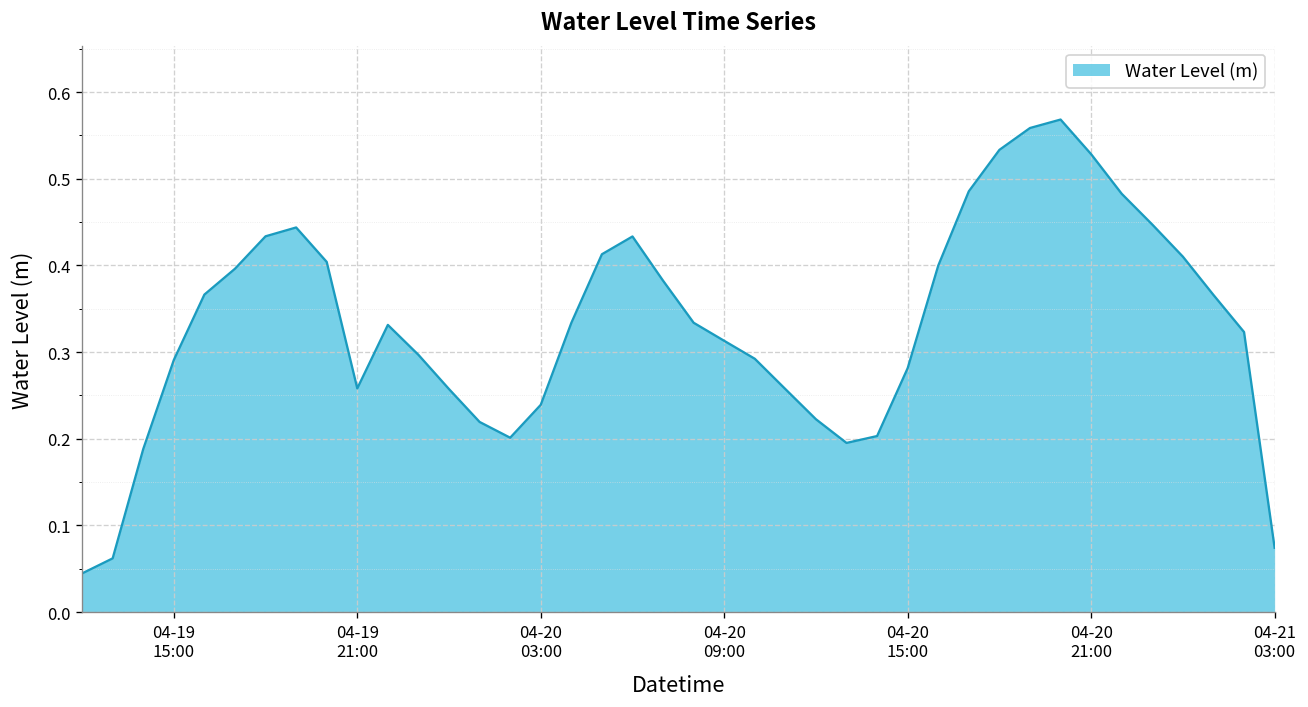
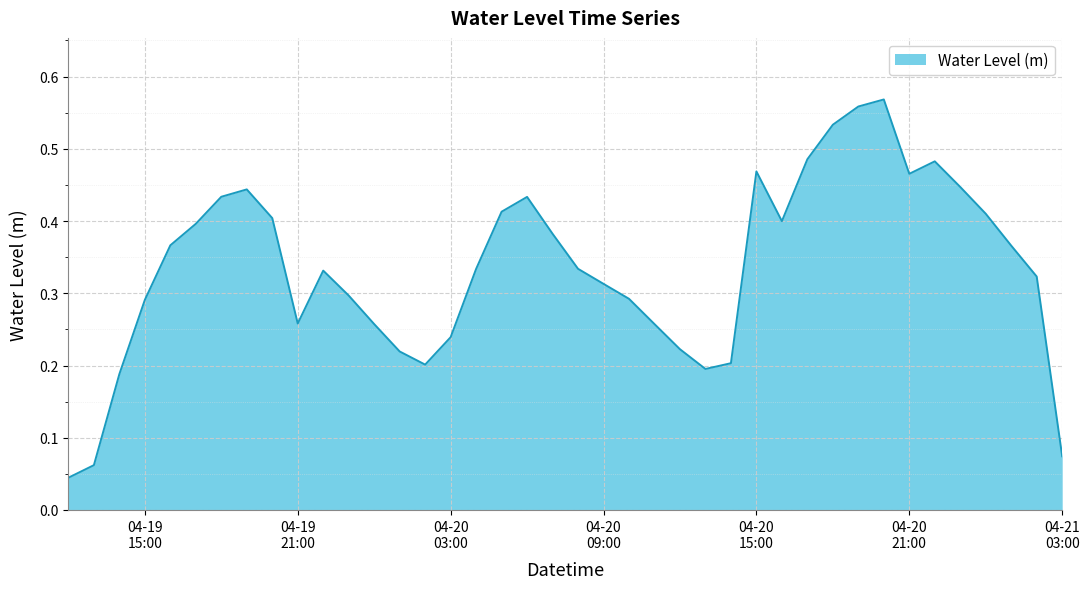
  {
    "04-19 15:00": 0.29,
    "04-19 21:00": 0.26,
    "04-20 03:00": 0.24,
    "04-20 09:00": 0.31,
-   "04-20 15:00": 0.28,
-   "04-20 21:00": 0.53,
+   "04-20 15:00": 0.47,
+   "04-20 21:00": 0.47,
    "04-21 03:00": 0.07
  }
